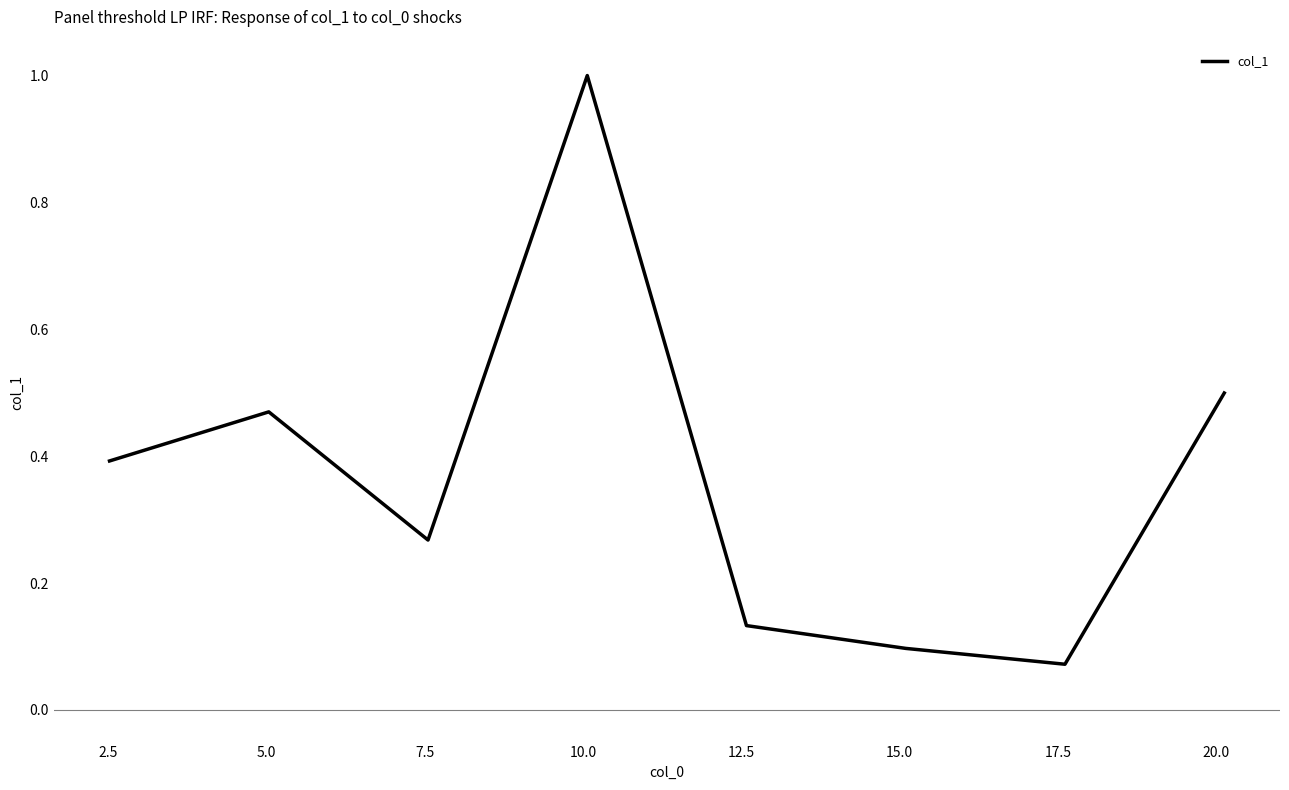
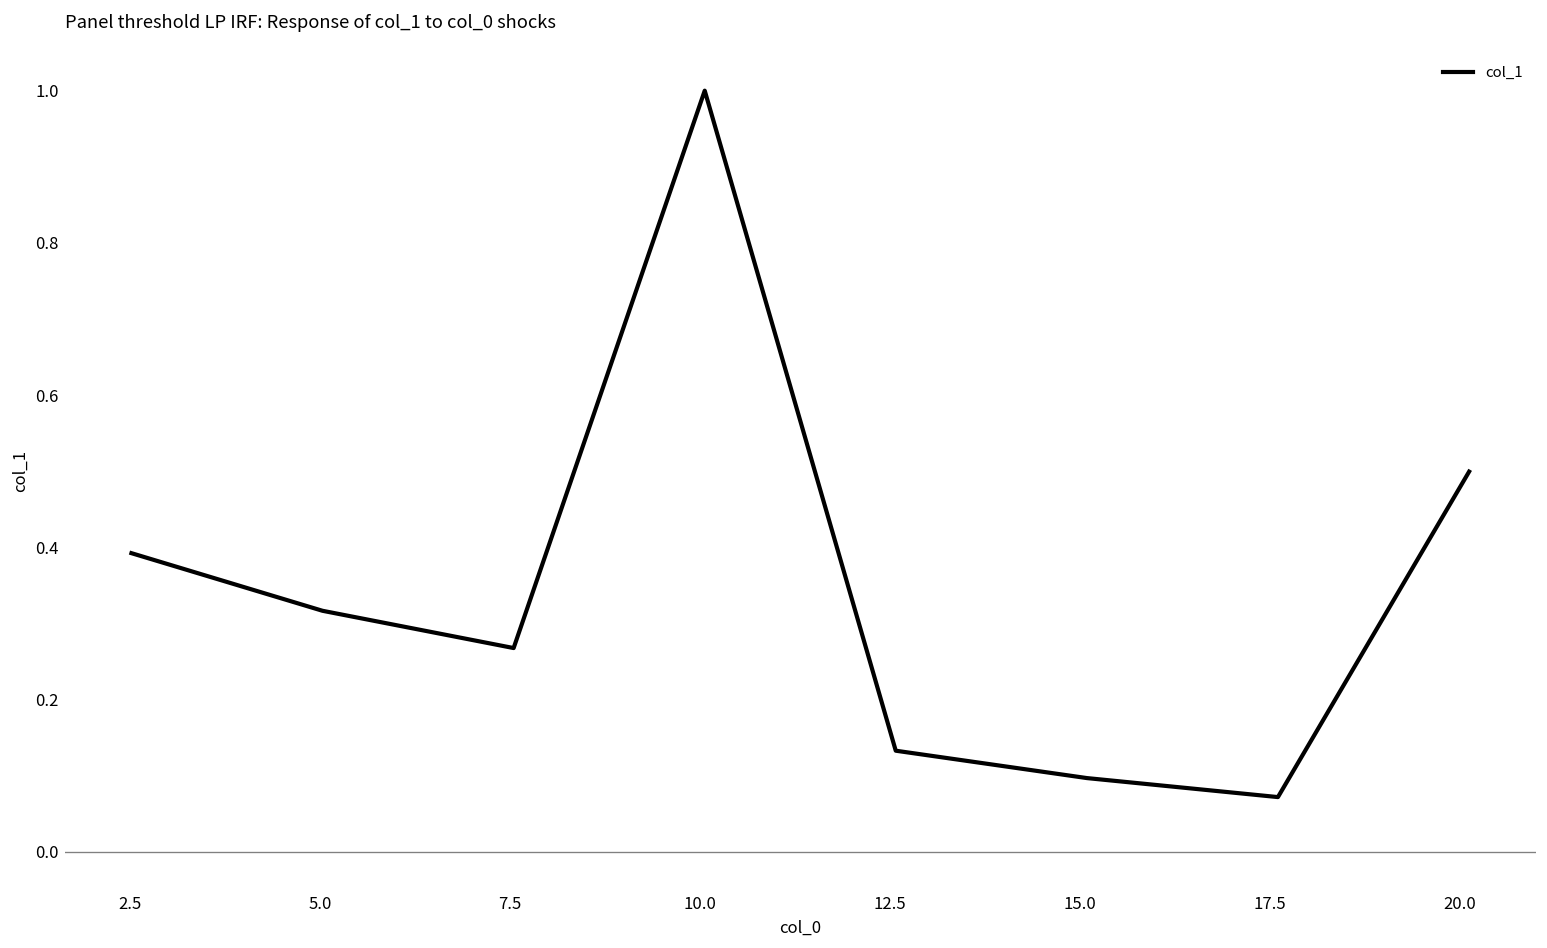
  {
    "2.5": 0.39,
-   "5.0": 0.47,
+   "5.0": 0.32,
    "7.5": 0.27
  }
